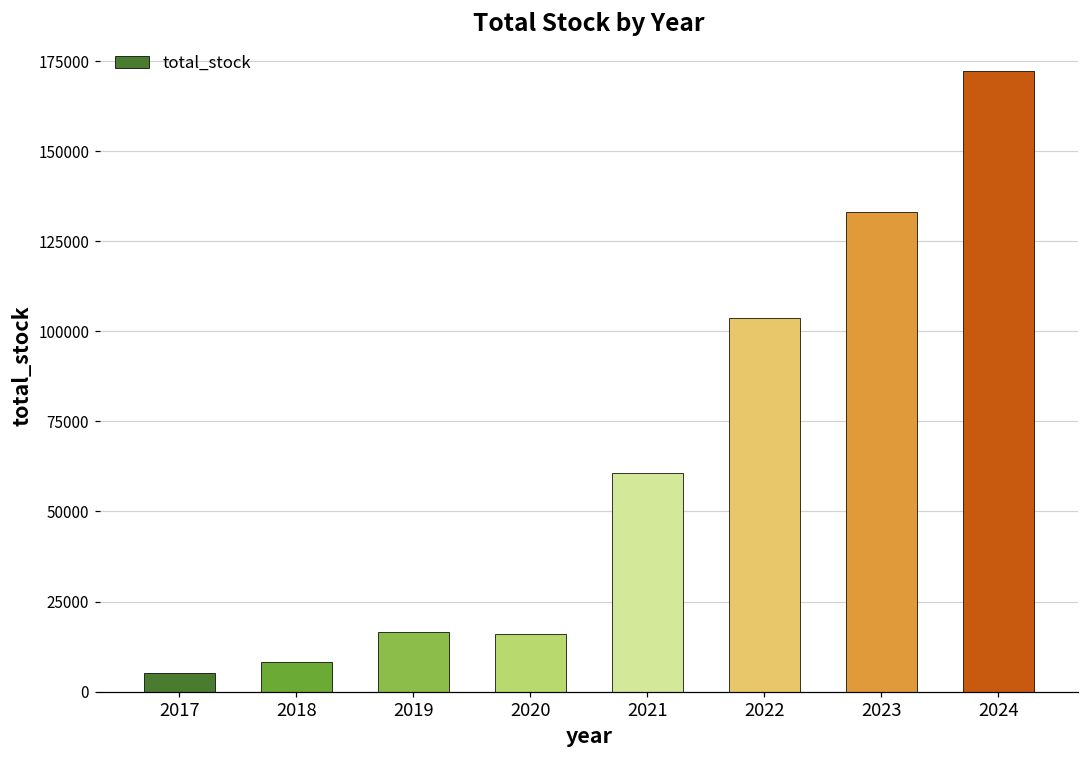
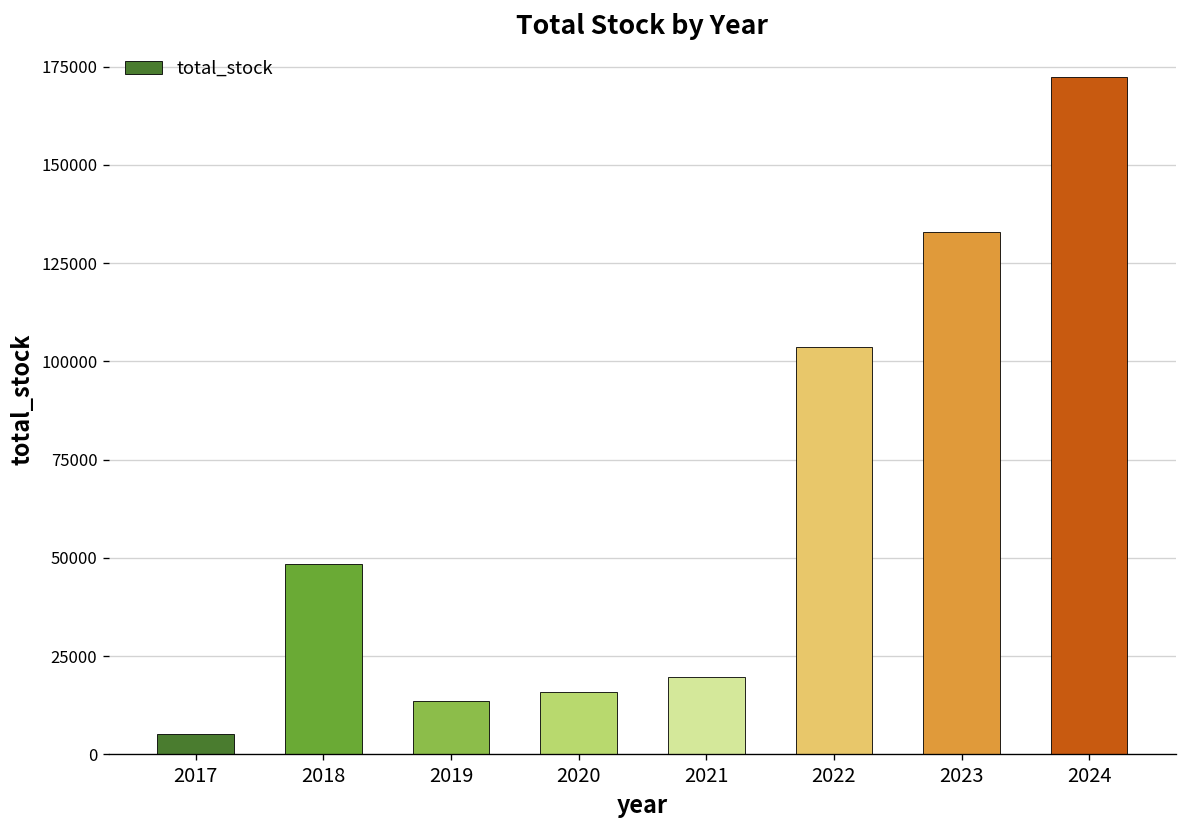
  {
    "2017": 5000,
-   "2018": 8000,
-   "2019": 16000,
+   "2018": 48000,
+   "2019": 14000,
    "2020": 16000,
-   "2021": 61000,
+   "2021": 20000,
    "2022": 104000,
    "2023": 133000,
    "2024": 172000
  }
